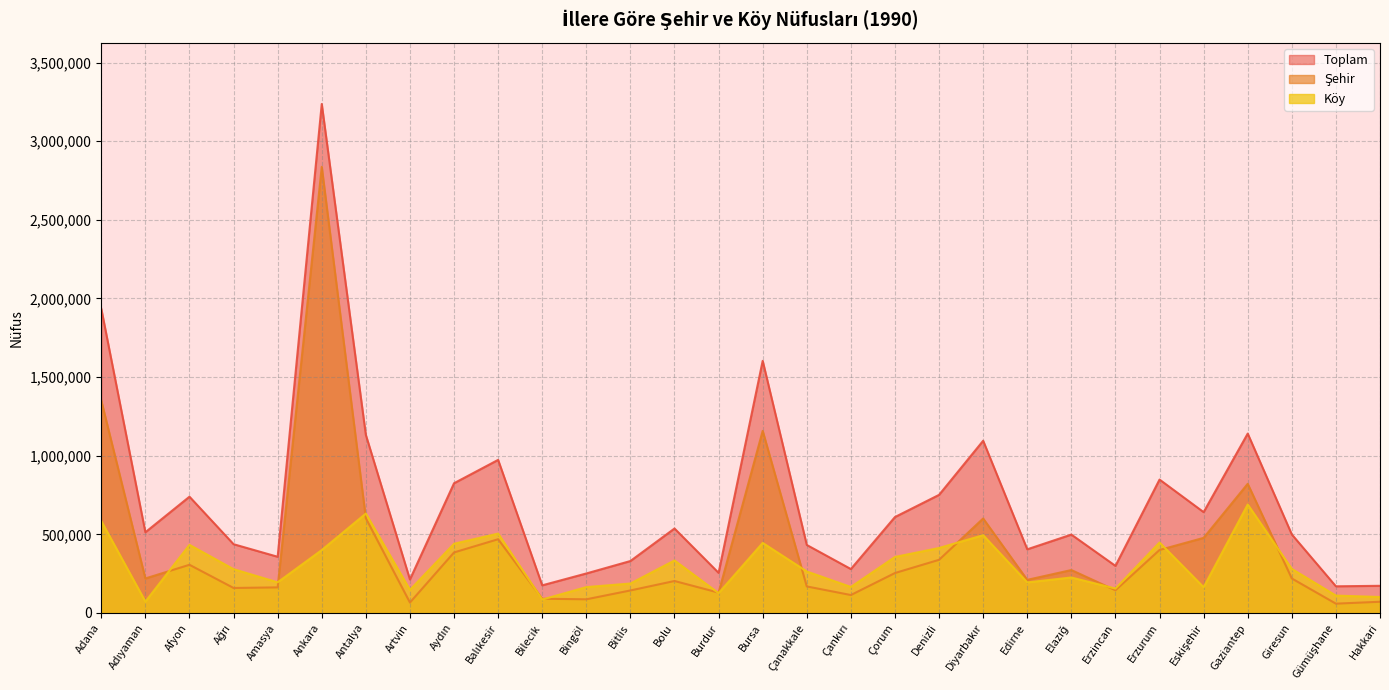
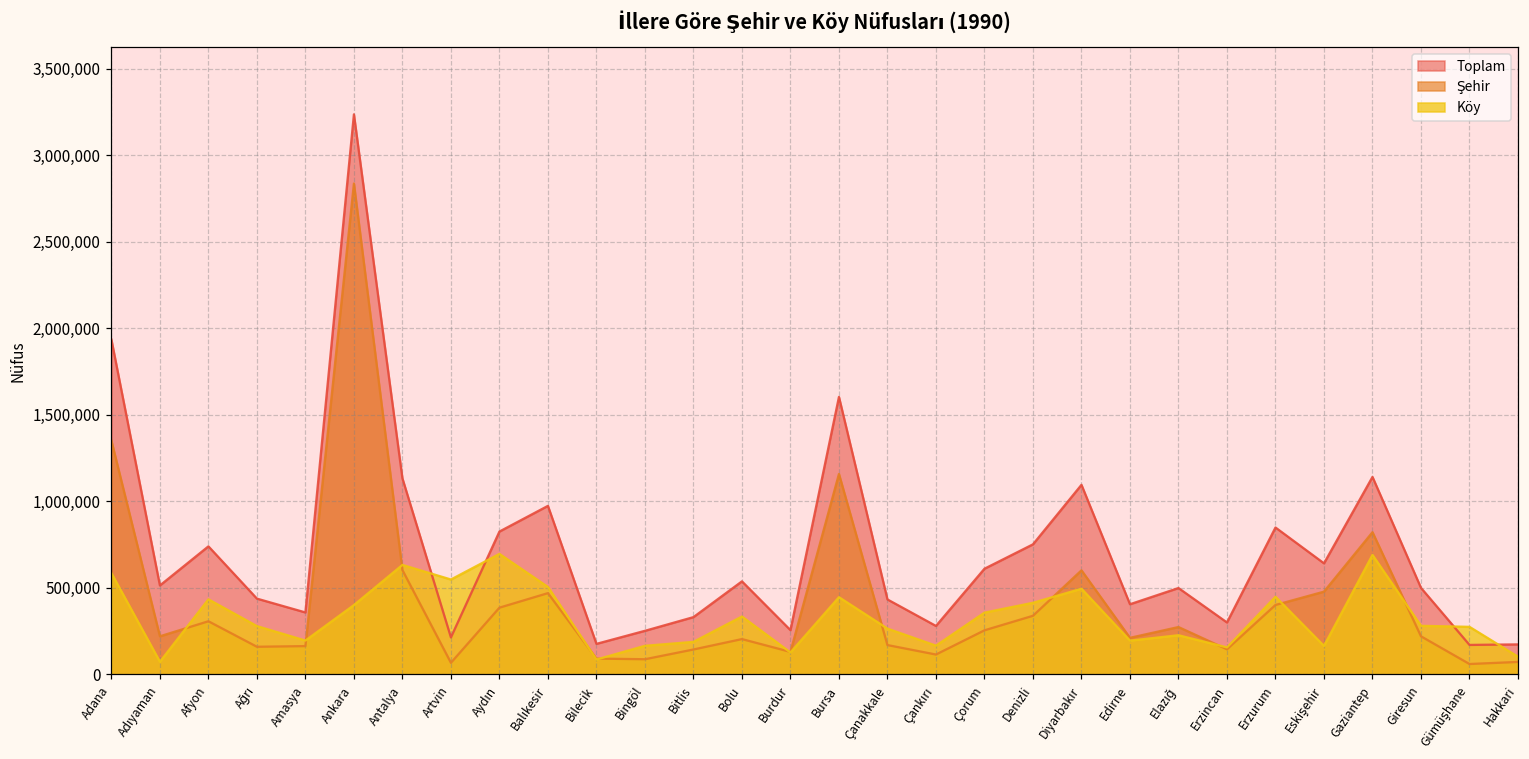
  {
    "Köy": {
      "Adana": "580,000",
      "Adıyaman": "70,000",
      "Afyon": "430,000",
      "Ağrı": "280,000",
      "Amasya": "190,000",
      "Ankara": "400,000",
      "Antalya": "630,000",
-     "Artvin": "150,000",
-     "Aydın": "440,000",
+     "Artvin": "550,000",
+     "Aydın": "700,000",
      "Balıkesir": "500,000",
      "Bingöl": "160,000",
      "Bitlis": "190,000",
      "Bolu": "330,000",
      "Bursa": "450,000",
      "Çanakkale": "260,000",
      "Çankırı": "170,000",
      "Çorum": "360,000",
      "Denizli": "410,000",
      "Diyarbakır": "490,000",
      "Edirne": "190,000",
      "Elazığ": "230,000",
      "Erzurum": "450,000",
      "Eskişehir": "160,000",
      "Gaziantep": "690,000",
      "Giresun": "280,000",
-     "Gümüşhane": "110,000",
+     "Gümüşhane": "270,000",
      "Hakkari": "100,000"
    }
  }
